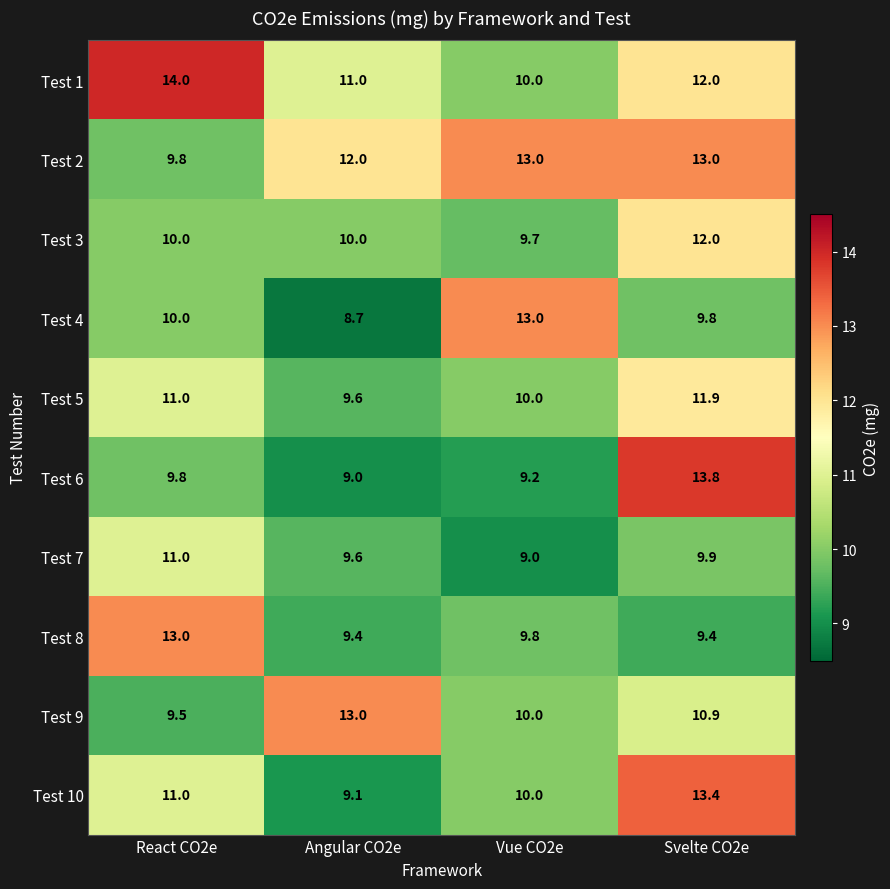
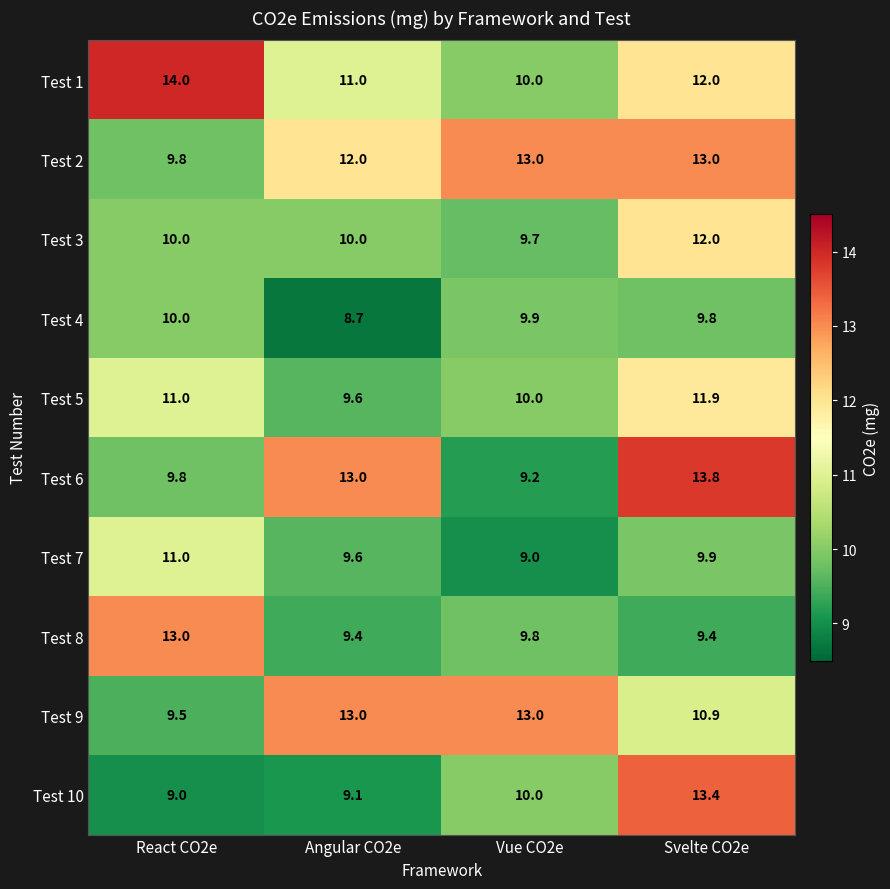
  {
    "Test 1": {
      "React CO2e": 14.0,
      "Angular CO2e": 11.0,
      "Vue CO2e": 10.0,
      "Svelte CO2e": 12.0
    },
    "Test 2": {
      "React CO2e": 9.8,
      "Angular CO2e": 12.0,
      "Vue CO2e": 13.0,
      "Svelte CO2e": 13.0
    },
    "Test 3": {
      "React CO2e": 10.0,
      "Angular CO2e": 10.0,
      "Vue CO2e": 9.7,
      "Svelte CO2e": 12.0
    },
    "Test 4": {
      "React CO2e": 10.0,
      "Angular CO2e": 8.7,
-     "Vue CO2e": 13.0,
+     "Vue CO2e": 9.9,
      "Svelte CO2e": 9.8
    },
    "Test 5": {
      "React CO2e": 11.0,
      "Angular CO2e": 9.6,
      "Vue CO2e": 10.0,
      "Svelte CO2e": 11.9
    },
    "Test 6": {
      "React CO2e": 9.8,
-     "Angular CO2e": 9.0,
+     "Angular CO2e": 13.0,
      "Vue CO2e": 9.2,
      "Svelte CO2e": 13.8
    },
    "Test 7": {
      "React CO2e": 11.0,
      "Angular CO2e": 9.6,
      "Vue CO2e": 9.0,
      "Svelte CO2e": 9.9
    },
    "Test 8": {
      "React CO2e": 13.0,
      "Angular CO2e": 9.4,
      "Vue CO2e": 9.8,
      "Svelte CO2e": 9.4
    },
    "Test 9": {
      "React CO2e": 9.5,
      "Angular CO2e": 13.0,
-     "Vue CO2e": 10.0,
+     "Vue CO2e": 13.0,
      "Svelte CO2e": 10.9
    },
    "Test 10": {
-     "React CO2e": 11.0,
+     "React CO2e": 9.0,
      "Angular CO2e": 9.1,
      "Vue CO2e": 10.0,
      "Svelte CO2e": 13.4
    }
  }
